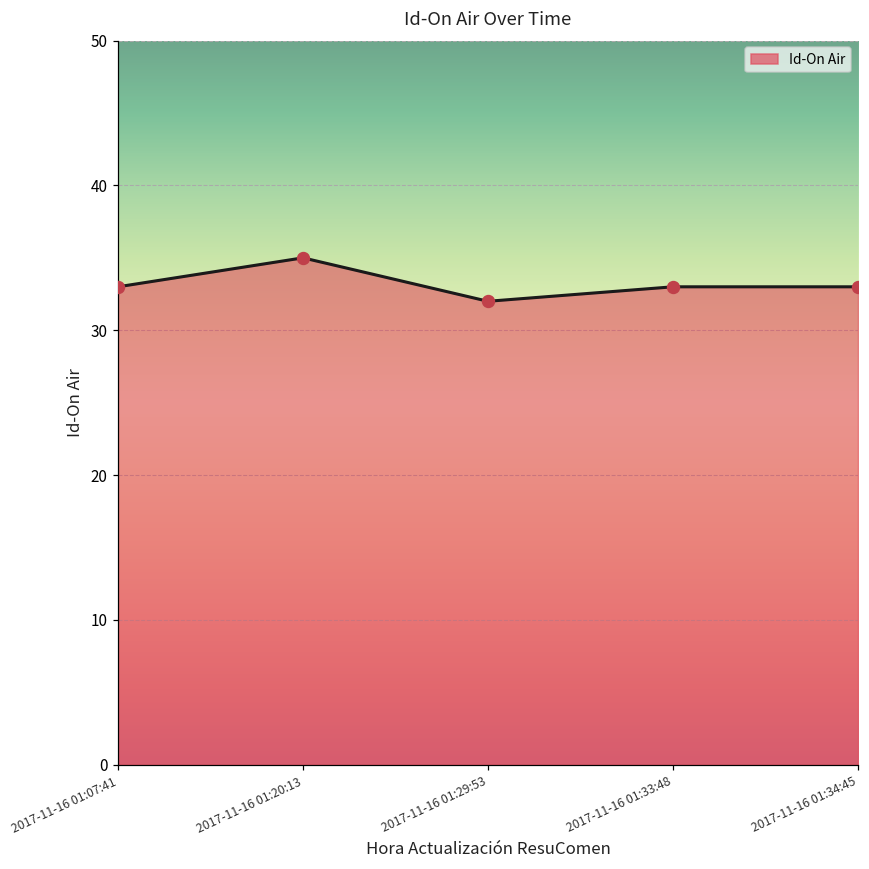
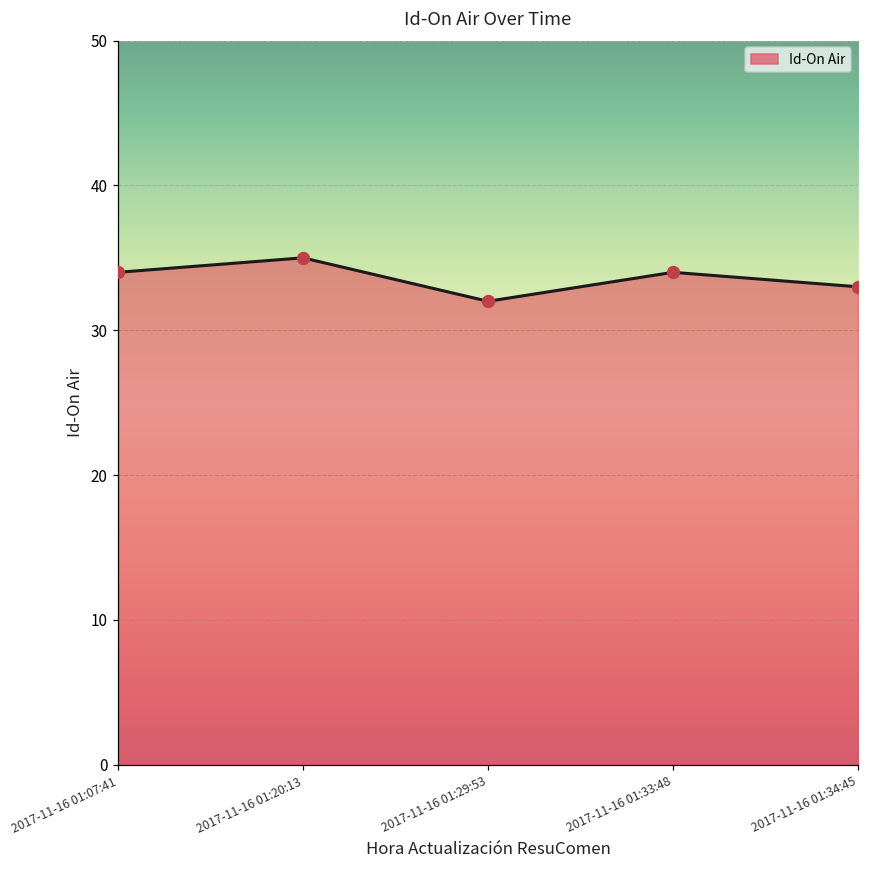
  {
-   "2017-11-16 01:07:41": 33,
+   "2017-11-16 01:07:41": 34,
    "2017-11-16 01:20:13": 35,
    "2017-11-16 01:29:53": 32,
-   "2017-11-16 01:33:48": 33,
+   "2017-11-16 01:33:48": 34,
    "2017-11-16 01:34:45": 33
  }
